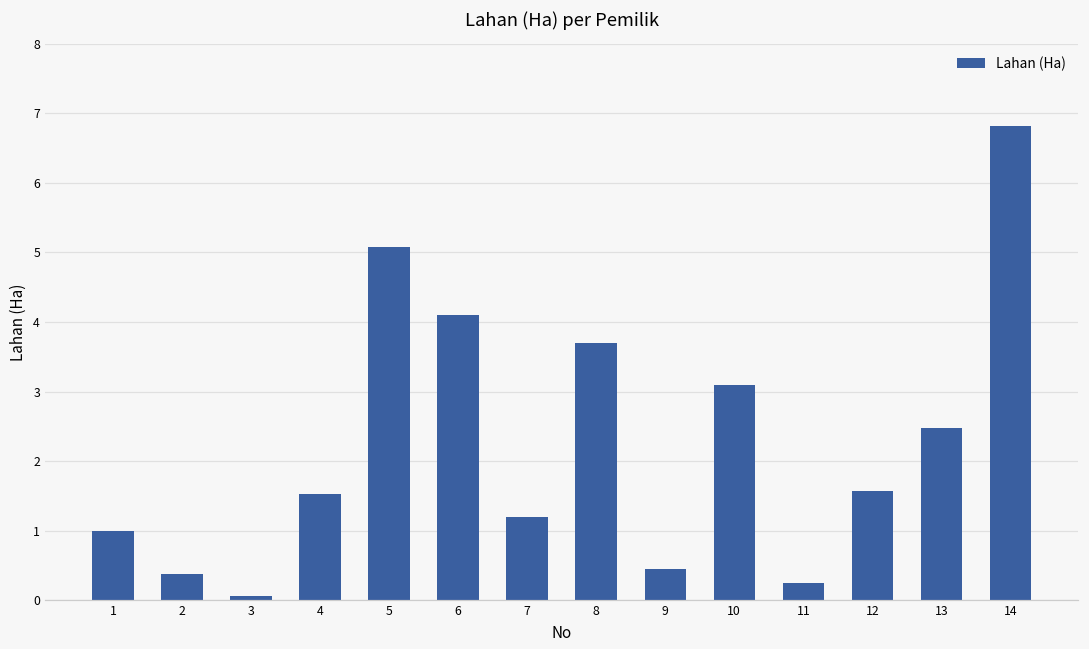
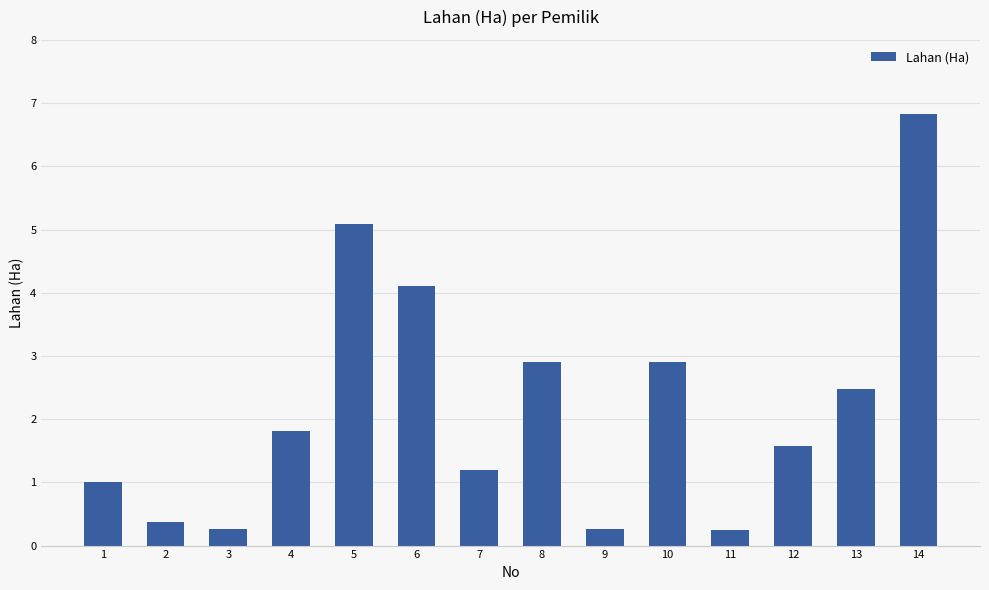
  {
    "1": 1.0,
    "2": 0.4,
-   "3": 0.1,
-   "4": 1.5,
+   "3": 0.3,
+   "4": 1.8,
    "5": 5.1,
    "6": 4.1,
    "7": 1.2,
-   "8": 3.7,
-   "9": 0.5,
-   "10": 3.1,
+   "8": 2.9,
+   "9": 0.3,
+   "10": 2.9,
    "11": 0.3,
    "12": 1.6,
    "13": 2.5,
    "14": 6.8
  }
